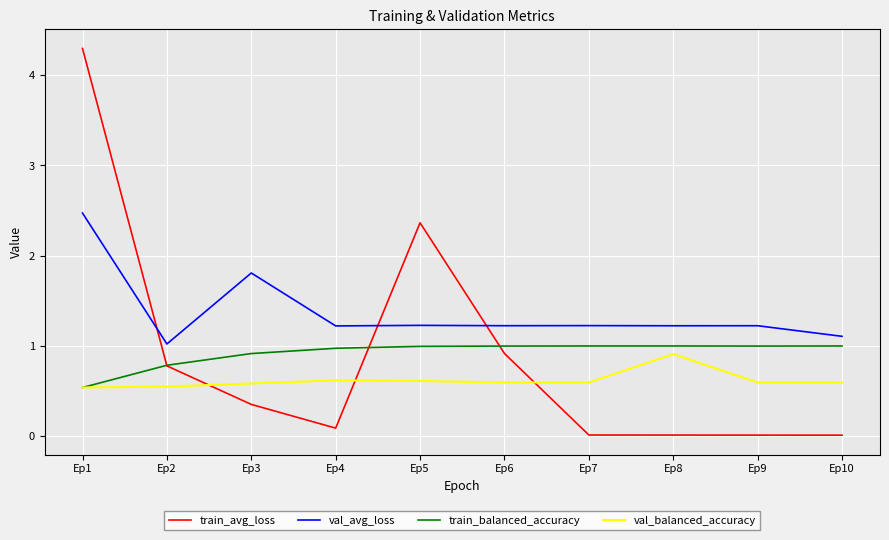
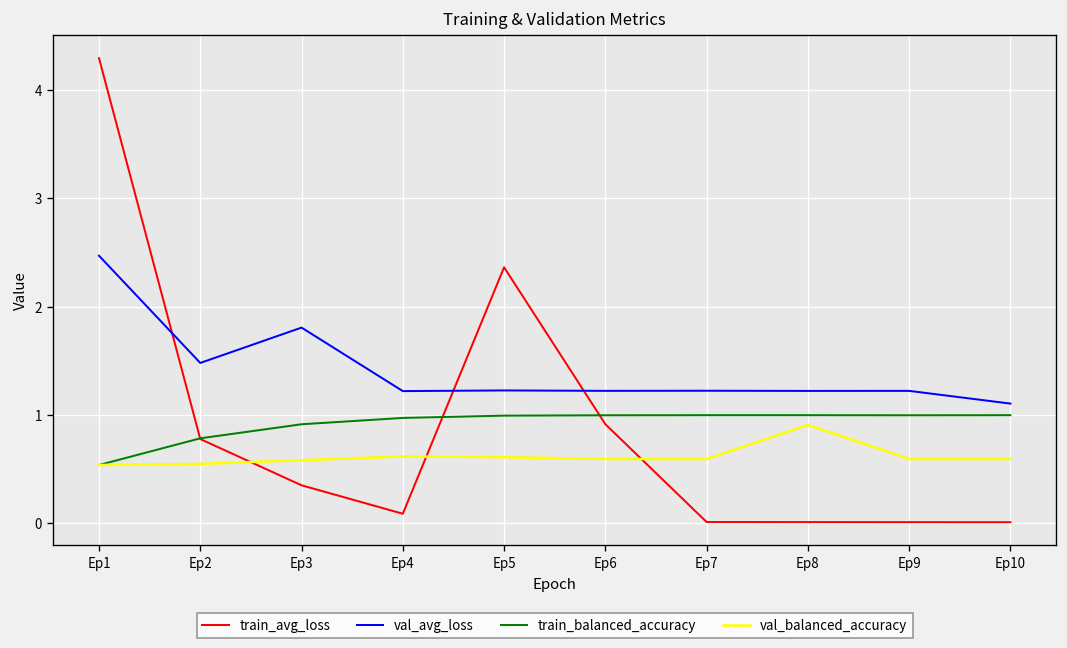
  {
    "train_avg_loss": {
      "Ep1": 4.3,
      "Ep3": 0.4,
      "Ep4": 0.1,
      "Ep5": 2.4,
      "Ep6": 0.9,
      "Ep7": 0.0,
      "Ep8": 0.0,
      "Ep9": 0.0,
      "Ep10": 0.0
    },
    "val_avg_loss": {
      "Ep1": 2.5,
-     "Ep2": 1.0,
+     "Ep2": 1.5,
      "Ep3": 1.8,
      "Ep4": 1.2,
      "Ep5": 1.2,
      "Ep6": 1.2,
      "Ep7": 1.2,
      "Ep8": 1.2,
      "Ep9": 1.2,
      "Ep10": 1.1
    },
    "train_balanced_accuracy": {
      "Ep3": 0.9,
      "Ep4": 1.0,
      "Ep5": 1.0,
      "Ep6": 1.0,
      "Ep7": 1.0,
      "Ep8": 1.0,
      "Ep9": 1.0,
      "Ep10": 1.0
    },
    "val_balanced_accuracy": {
      "Ep2": 0.5,
      "Ep3": 0.6,
      "Ep4": 0.6,
      "Ep5": 0.6,
      "Ep6": 0.6,
      "Ep7": 0.6,
      "Ep8": 0.9,
      "Ep9": 0.6,
      "Ep10": 0.6
    }
  }
